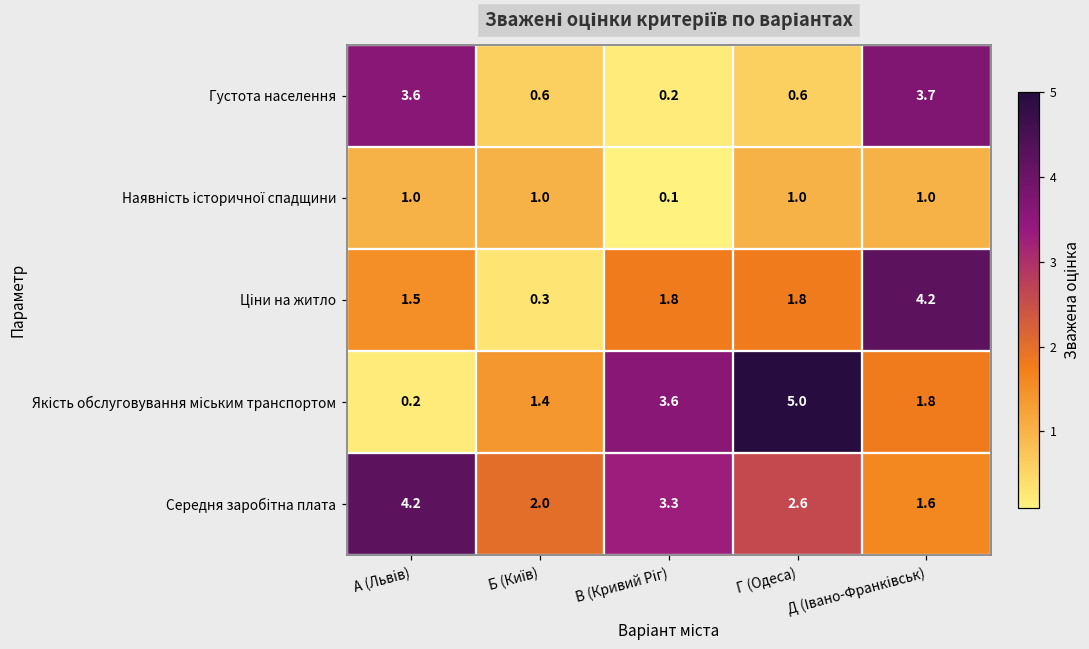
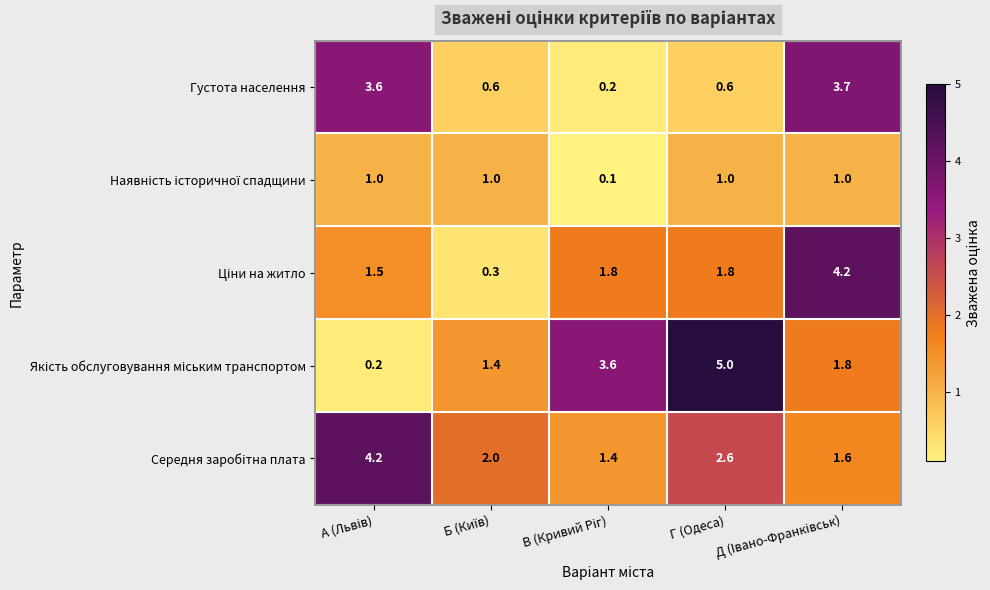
  {
    "Густота населення": {
      "А (Львів)": 3.6,
      "Б (Київ)": 0.6,
      "В (Кривий Ріг)": 0.2,
      "Г (Одеса)": 0.6,
      "Д (Івано-Франківськ)": 3.7
    },
    "Наявність історичної спадщини": {
      "А (Львів)": 1.0,
      "Б (Київ)": 1.0,
      "В (Кривий Ріг)": 0.1,
      "Г (Одеса)": 1.0,
      "Д (Івано-Франківськ)": 1.0
    },
    "Ціни на житло": {
      "А (Львів)": 1.5,
      "Б (Київ)": 0.3,
      "В (Кривий Ріг)": 1.8,
      "Г (Одеса)": 1.8,
      "Д (Івано-Франківськ)": 4.2
    },
    "Якість обслуговування міським транспортом": {
      "А (Львів)": 0.2,
      "Б (Київ)": 1.4,
      "В (Кривий Ріг)": 3.6,
      "Г (Одеса)": 5.0,
      "Д (Івано-Франківськ)": 1.8
    },
    "Середня заробітна плата": {
      "А (Львів)": 4.2,
      "Б (Київ)": 2.0,
-     "В (Кривий Ріг)": 3.3,
+     "В (Кривий Ріг)": 1.4,
      "Г (Одеса)": 2.6,
      "Д (Івано-Франківськ)": 1.6
    }
  }
